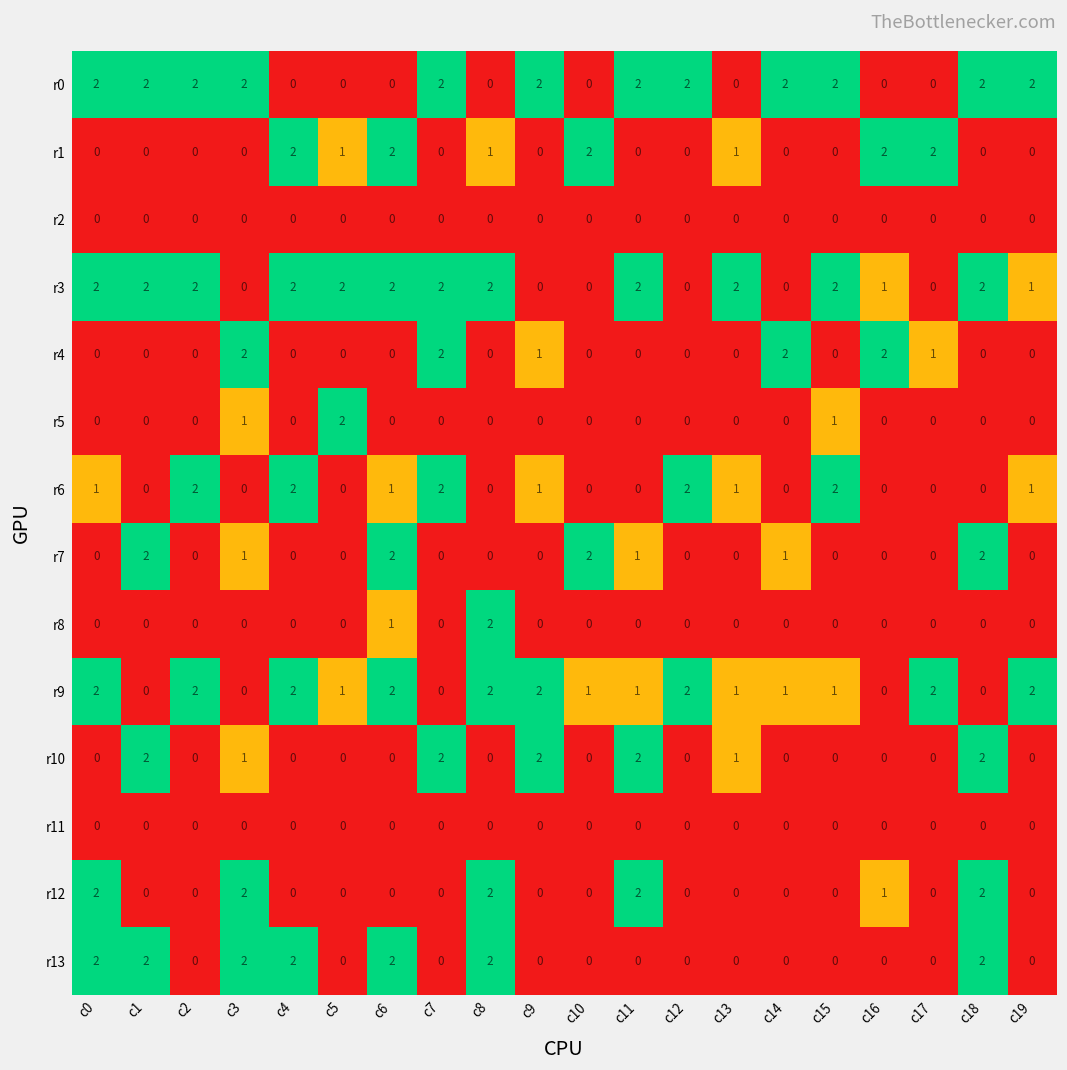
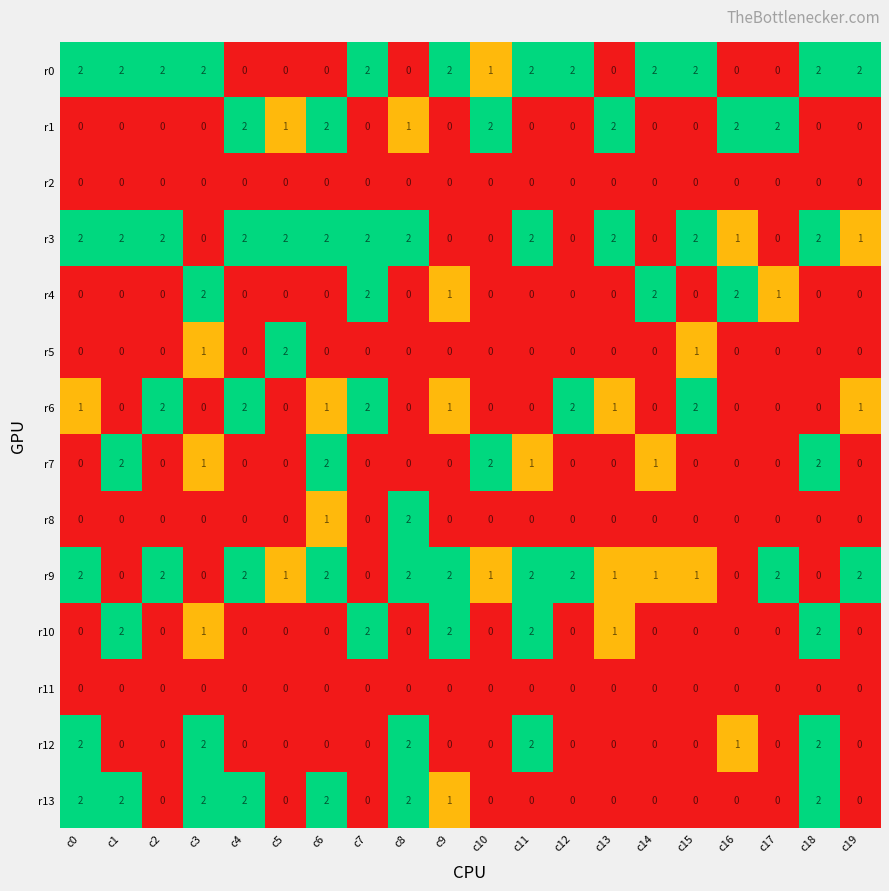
  {
    "r0": {
      "c0": 2,
      "c1": 2,
      "c2": 2,
      "c3": 2,
      "c4": 0,
      "c5": 0,
      "c6": 0,
      "c7": 2,
      "c8": 0,
      "c9": 2,
-     "c10": 0,
+     "c10": 1,
      "c11": 2,
      "c12": 2,
      "c13": 0,
      "c14": 2,
      "c15": 2,
      "c16": 0,
      "c17": 0,
      "c18": 2,
      "c19": 2
    },
    "r1": {
      "c0": 0,
      "c1": 0,
      "c2": 0,
      "c3": 0,
      "c4": 2,
      "c5": 1,
      "c6": 2,
      "c7": 0,
      "c8": 1,
      "c9": 0,
      "c10": 2,
      "c11": 0,
      "c12": 0,
-     "c13": 1,
+     "c13": 2,
      "c14": 0,
      "c15": 0,
      "c16": 2,
      "c17": 2,
      "c18": 0,
      "c19": 0
    },
    "r9": {
      "c0": 2,
      "c1": 0,
      "c2": 2,
      "c3": 0,
      "c4": 2,
      "c5": 1,
      "c6": 2,
      "c7": 0,
      "c8": 2,
      "c9": 2,
      "c10": 1,
-     "c11": 1,
+     "c11": 2,
      "c12": 2,
      "c13": 1,
      "c14": 1,
      "c15": 1,
      "c16": 0,
      "c17": 2,
      "c18": 0,
      "c19": 2
    },
    "r13": {
      "c0": 2,
      "c1": 2,
      "c2": 0,
      "c3": 2,
      "c4": 2,
      "c5": 0,
      "c6": 2,
      "c7": 0,
      "c8": 2,
-     "c9": 0,
+     "c9": 1,
      "c10": 0,
      "c11": 0,
      "c12": 0,
      "c13": 0,
      "c14": 0,
      "c15": 0,
      "c16": 0,
      "c17": 0,
      "c18": 2,
      "c19": 0
    }
  }
